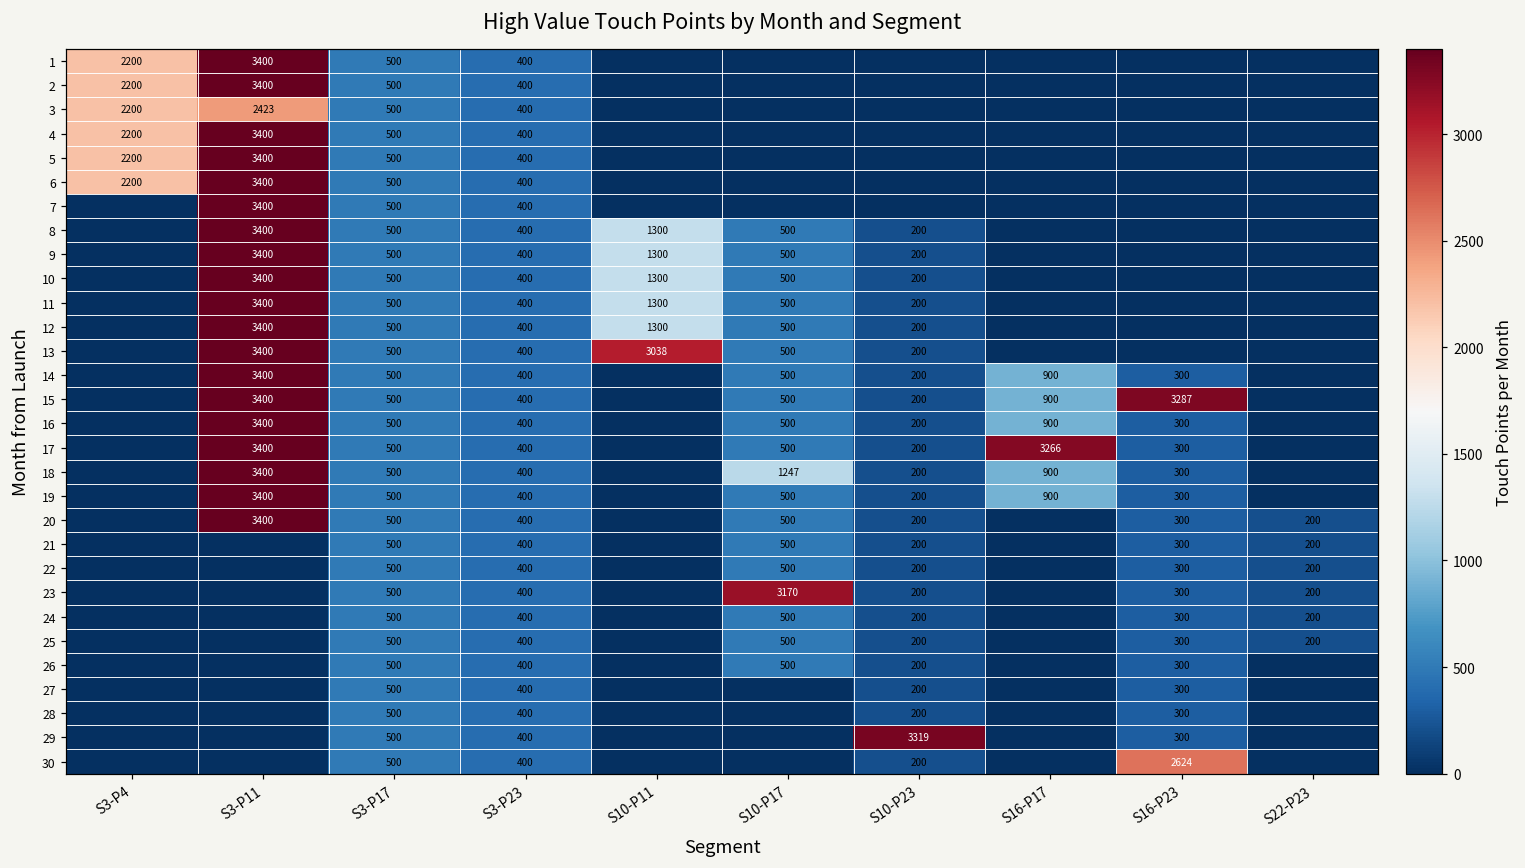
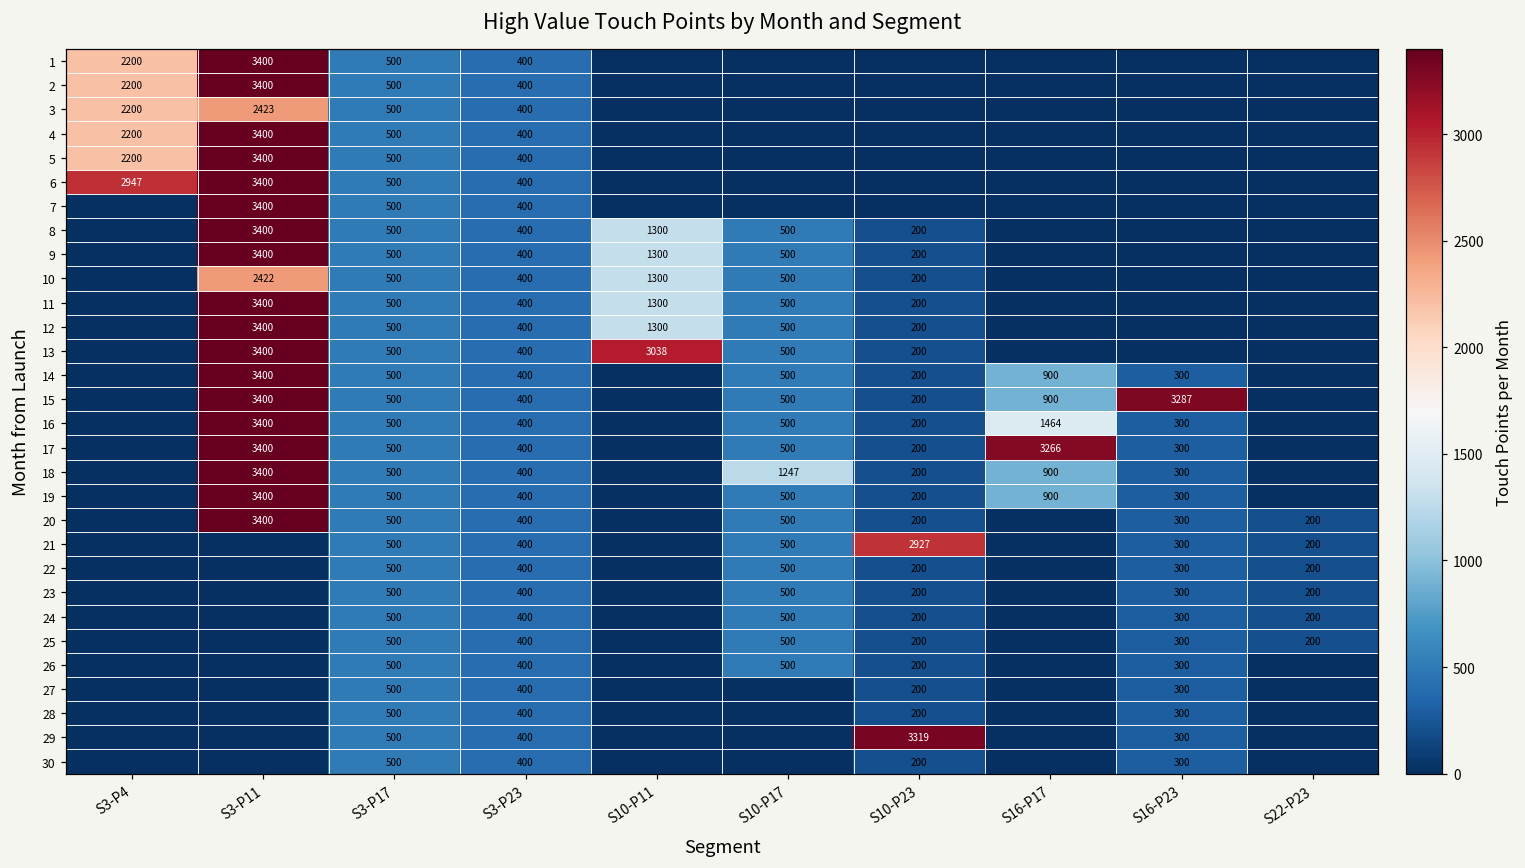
  {
    "1": {
      "S3-P4": 2200,
      "S3-P11": 3400,
      "S3-P17": 500,
      "S3-P23": 400
    },
    "2": {
      "S3-P4": 2200,
      "S3-P11": 3400,
      "S3-P17": 500,
      "S3-P23": 400
    },
    "3": {
      "S3-P4": 2200,
      "S3-P11": 2423,
      "S3-P17": 500,
      "S3-P23": 400
    },
    "4": {
      "S3-P4": 2200,
      "S3-P11": 3400,
      "S3-P17": 500,
      "S3-P23": 400
    },
    "5": {
      "S3-P4": 2200,
      "S3-P11": 3400,
      "S3-P17": 500,
      "S3-P23": 400
    },
    "6": {
-     "S3-P4": 2200,
+     "S3-P4": 2947,
      "S3-P11": 3400,
      "S3-P17": 500,
      "S3-P23": 400
    },
    "7": {
      "S3-P11": 3400,
      "S3-P17": 500,
      "S3-P23": 400
    },
    "8": {
      "S3-P11": 3400,
      "S3-P17": 500,
      "S3-P23": 400,
      "S10-P11": 1300,
      "S10-P17": 500,
      "S10-P23": 200
    },
    "9": {
      "S3-P11": 3400,
      "S3-P17": 500,
      "S3-P23": 400,
      "S10-P11": 1300,
      "S10-P17": 500,
      "S10-P23": 200
    },
    "10": {
-     "S3-P11": 3400,
+     "S3-P11": 2422,
      "S3-P17": 500,
      "S3-P23": 400,
      "S10-P11": 1300,
      "S10-P17": 500,
      "S10-P23": 200
    },
    "11": {
      "S3-P11": 3400,
      "S3-P17": 500,
      "S3-P23": 400,
      "S10-P11": 1300,
      "S10-P17": 500,
      "S10-P23": 200
    },
    "12": {
      "S3-P11": 3400,
      "S3-P17": 500,
      "S3-P23": 400,
      "S10-P11": 1300,
      "S10-P17": 500,
      "S10-P23": 200
    },
    "13": {
      "S3-P11": 3400,
      "S3-P17": 500,
      "S3-P23": 400,
      "S10-P11": 3038,
      "S10-P17": 500,
      "S10-P23": 200
    },
    "14": {
      "S3-P11": 3400,
      "S3-P17": 500,
      "S3-P23": 400,
      "S10-P17": 500,
      "S10-P23": 200,
      "S16-P17": 900,
      "S16-P23": 300
    },
    "15": {
      "S3-P11": 3400,
      "S3-P17": 500,
      "S3-P23": 400,
      "S10-P17": 500,
      "S10-P23": 200,
      "S16-P17": 900,
      "S16-P23": 3287
    },
    "16": {
      "S3-P11": 3400,
      "S3-P17": 500,
      "S3-P23": 400,
      "S10-P17": 500,
      "S10-P23": 200,
-     "S16-P17": 900,
+     "S16-P17": 1464,
      "S16-P23": 300
    },
    "17": {
      "S3-P11": 3400,
      "S3-P17": 500,
      "S3-P23": 400,
      "S10-P17": 500,
      "S10-P23": 200,
      "S16-P17": 3266,
      "S16-P23": 300
    },
    "18": {
      "S3-P11": 3400,
      "S3-P17": 500,
      "S3-P23": 400,
      "S10-P17": 1247,
      "S10-P23": 200,
      "S16-P17": 900,
      "S16-P23": 300
    },
    "19": {
      "S3-P11": 3400,
      "S3-P17": 500,
      "S3-P23": 400,
      "S10-P17": 500,
      "S10-P23": 200,
      "S16-P17": 900,
      "S16-P23": 300
    },
    "20": {
      "S3-P11": 3400,
      "S3-P17": 500,
      "S3-P23": 400,
      "S10-P17": 500,
      "S10-P23": 200,
      "S16-P23": 300,
      "S22-P23": 200
    },
    "21": {
      "S3-P17": 500,
      "S3-P23": 400,
      "S10-P17": 500,
-     "S10-P23": 200,
+     "S10-P23": 2927,
      "S16-P23": 300,
      "S22-P23": 200
    },
    "22": {
      "S3-P17": 500,
      "S3-P23": 400,
      "S10-P17": 500,
      "S10-P23": 200,
      "S16-P23": 300,
      "S22-P23": 200
    },
    "23": {
      "S3-P17": 500,
      "S3-P23": 400,
-     "S10-P17": 3170,
+     "S10-P17": 500,
      "S10-P23": 200,
      "S16-P23": 300,
      "S22-P23": 200
    },
    "24": {
      "S3-P17": 500,
      "S3-P23": 400,
      "S10-P17": 500,
      "S10-P23": 200,
      "S16-P23": 300,
      "S22-P23": 200
    },
    "25": {
      "S3-P17": 500,
      "S3-P23": 400,
      "S10-P17": 500,
      "S10-P23": 200,
      "S16-P23": 300,
      "S22-P23": 200
    },
    "26": {
      "S3-P17": 500,
      "S3-P23": 400,
      "S10-P17": 500,
      "S10-P23": 200,
      "S16-P23": 300
    },
    "27": {
      "S3-P17": 500,
      "S3-P23": 400,
      "S10-P23": 200,
      "S16-P23": 300
    },
    "28": {
      "S3-P17": 500,
      "S3-P23": 400,
      "S10-P23": 200,
      "S16-P23": 300
    },
    "29": {
      "S3-P17": 500,
      "S3-P23": 400,
      "S10-P23": 3319,
      "S16-P23": 300
    },
    "30": {
      "S3-P17": 500,
      "S3-P23": 400,
      "S10-P23": 200,
-     "S16-P23": 2624
+     "S16-P23": 300
    }
  }
